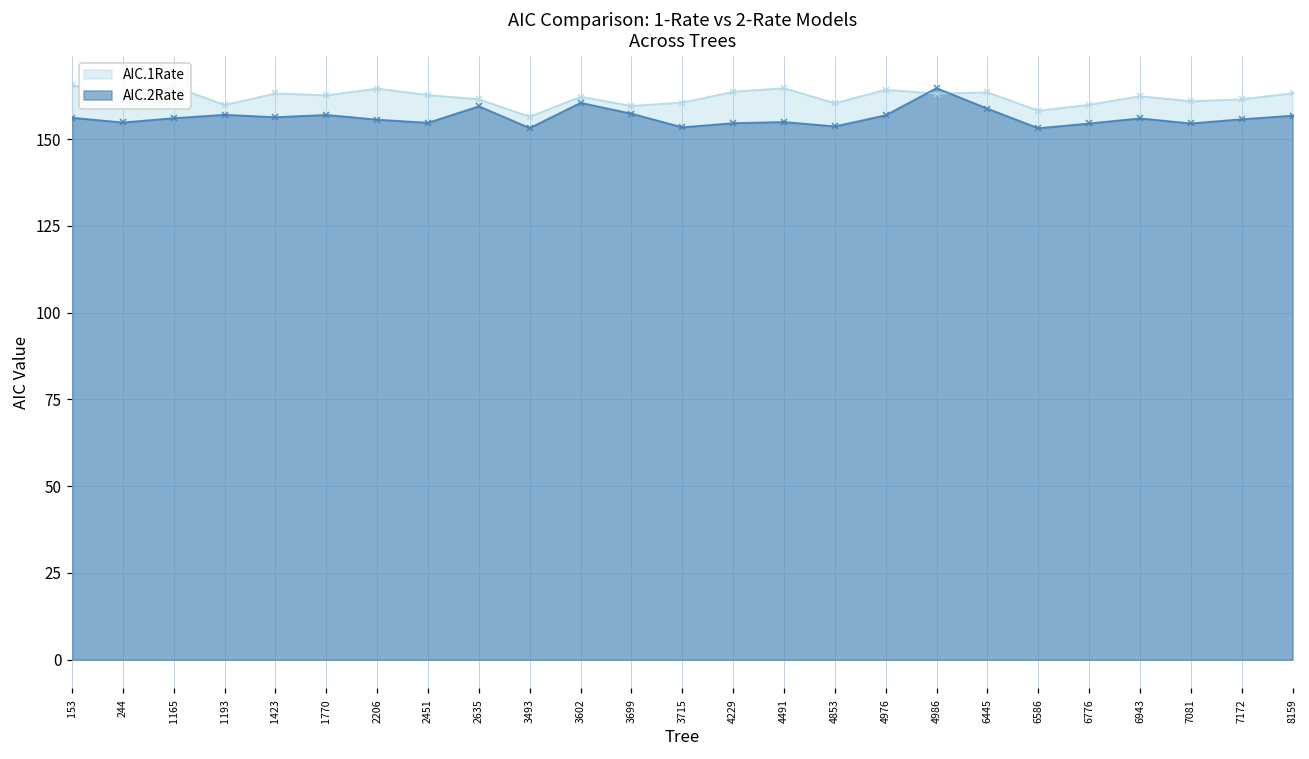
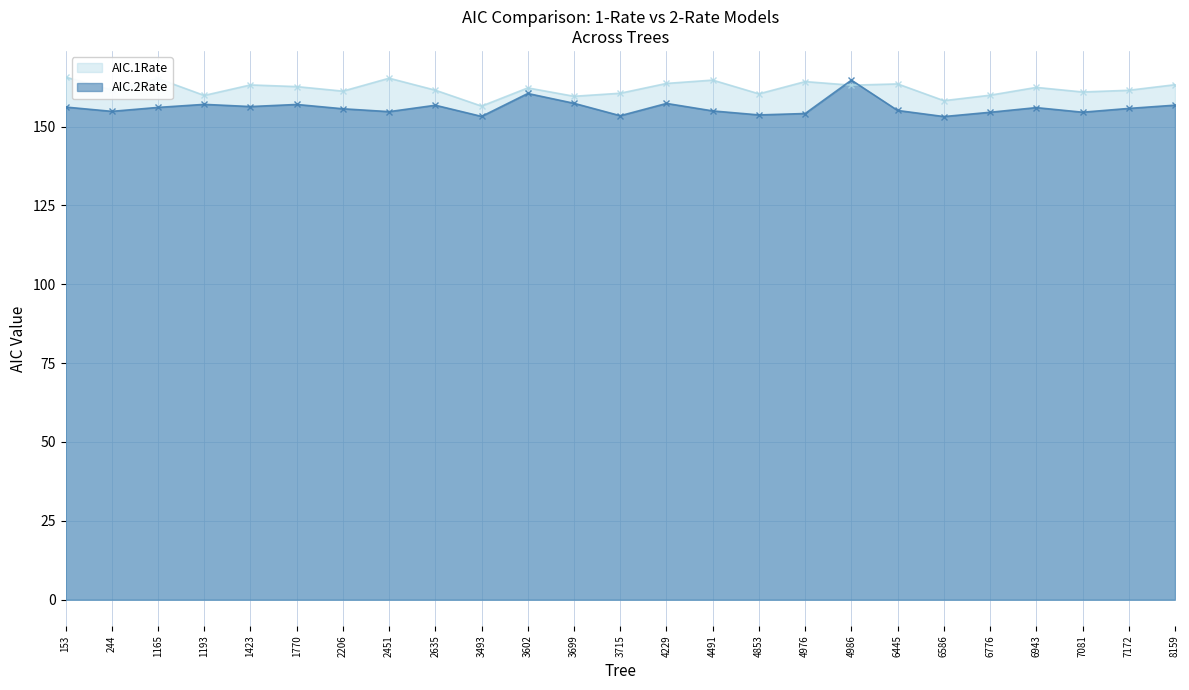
  {
    "AIC.1Rate": {
      "153": 166,
      "1193": 160,
      "1423": 163,
      "1770": 163,
-     "2206": 165,
-     "2451": 163,
+     "2206": 161,
+     "2451": 165,
      "2635": 162,
      "3493": 156,
      "3602": 162,
      "3699": 160,
      "3715": 161,
      "4229": 164,
      "4491": 165,
      "4853": 160,
      "4976": 164,
      "4986": 163,
      "6445": 164,
      "6586": 158,
      "6776": 160,
      "6943": 162,
      "7081": 161,
      "7172": 161,
      "8159": 163
    },
    "AIC.2Rate": {
      "153": 156,
      "244": 155,
      "1165": 156,
      "1193": 157,
      "1423": 156,
      "1770": 157,
      "2206": 156,
      "2451": 155,
-     "2635": 159,
+     "2635": 157,
      "3493": 153,
      "3602": 160,
      "3699": 157,
      "3715": 153,
-     "4229": 155,
+     "4229": 157,
      "4491": 155,
      "4853": 154,
-     "4976": 157,
+     "4976": 154,
      "4986": 165,
-     "6445": 159,
+     "6445": 155,
      "6586": 153,
      "6776": 155,
      "6943": 156,
      "7081": 155,
      "7172": 156,
      "8159": 157
    }
  }
